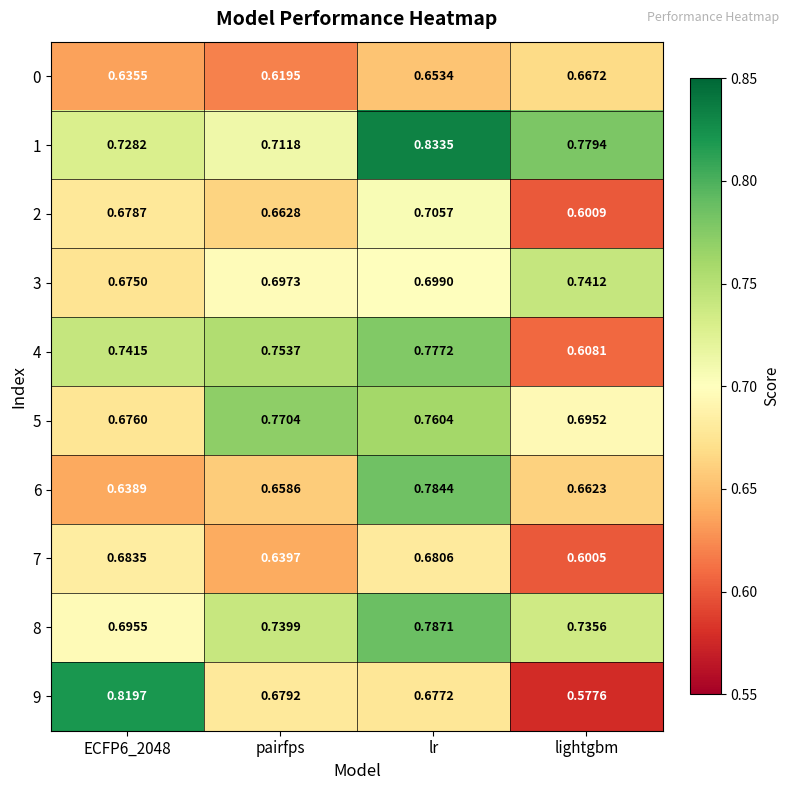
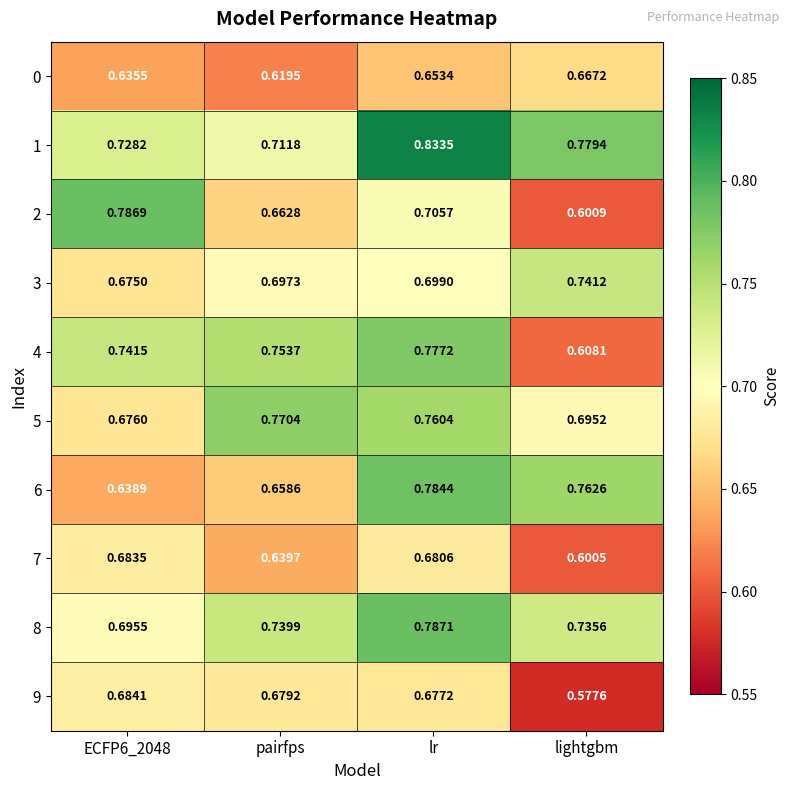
  {
    "0": {
      "ECFP6_2048": 0.6355,
      "pairfps": 0.6195,
      "lr": 0.6534,
      "lightgbm": 0.6672
    },
    "1": {
      "ECFP6_2048": 0.7282,
      "pairfps": 0.7118,
      "lr": 0.8335,
      "lightgbm": 0.7794
    },
    "2": {
-     "ECFP6_2048": 0.6787,
+     "ECFP6_2048": 0.7869,
      "pairfps": 0.6628,
      "lr": 0.7057,
      "lightgbm": 0.6009
    },
    "3": {
      "ECFP6_2048": 0.6750,
      "pairfps": 0.6973,
      "lr": 0.6990,
      "lightgbm": 0.7412
    },
    "4": {
      "ECFP6_2048": 0.7415,
      "pairfps": 0.7537,
      "lr": 0.7772,
      "lightgbm": 0.6081
    },
    "5": {
      "ECFP6_2048": 0.6760,
      "pairfps": 0.7704,
      "lr": 0.7604,
      "lightgbm": 0.6952
    },
    "6": {
      "ECFP6_2048": 0.6389,
      "pairfps": 0.6586,
      "lr": 0.7844,
-     "lightgbm": 0.6623
+     "lightgbm": 0.7626
    },
    "7": {
      "ECFP6_2048": 0.6835,
      "pairfps": 0.6397,
      "lr": 0.6806,
      "lightgbm": 0.6005
    },
    "8": {
      "ECFP6_2048": 0.6955,
      "pairfps": 0.7399,
      "lr": 0.7871,
      "lightgbm": 0.7356
    },
    "9": {
-     "ECFP6_2048": 0.8197,
+     "ECFP6_2048": 0.6841,
      "pairfps": 0.6792,
      "lr": 0.6772,
      "lightgbm": 0.5776
    }
  }
